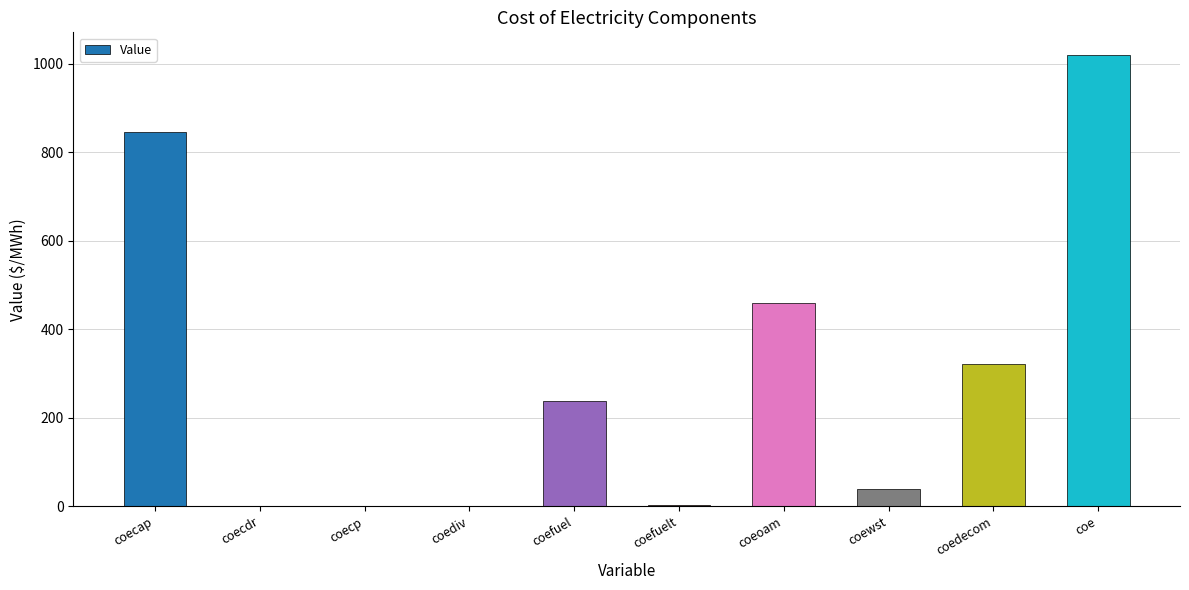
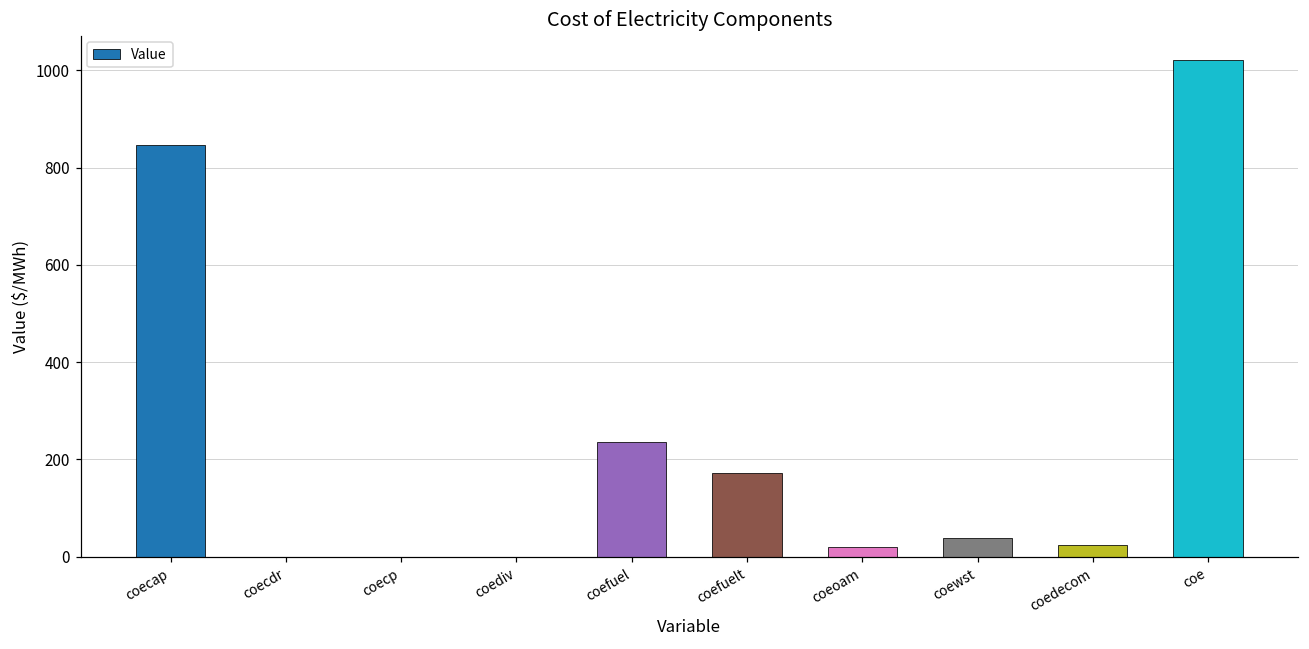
  {
    "coecap": 850,
    "coecdr": 0,
    "coecp": 0,
    "coediv": 0,
    "coefuel": 240,
-   "coefuelt": 0,
-   "coeoam": 460,
+   "coefuelt": 170,
+   "coeoam": 20,
    "coewst": 40,
-   "coedecom": 320,
+   "coedecom": 20,
    "coe": 1020
  }
